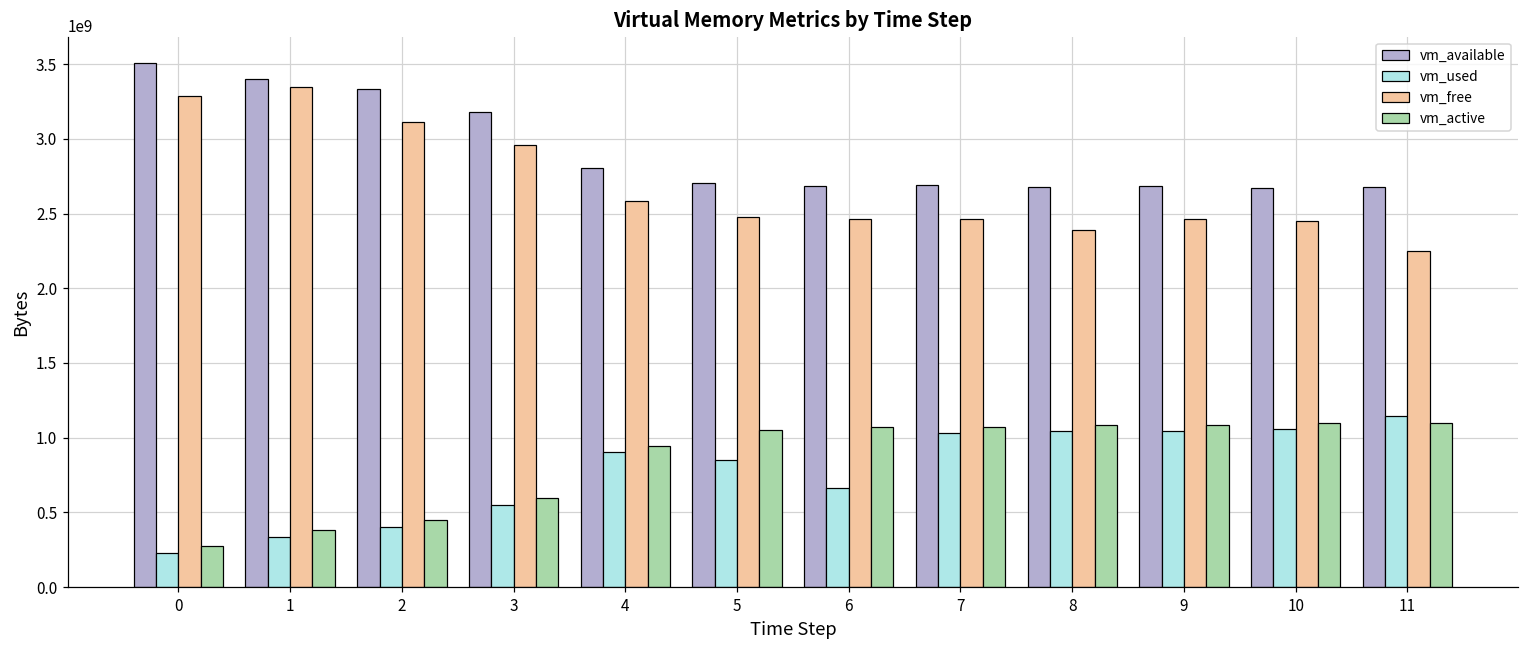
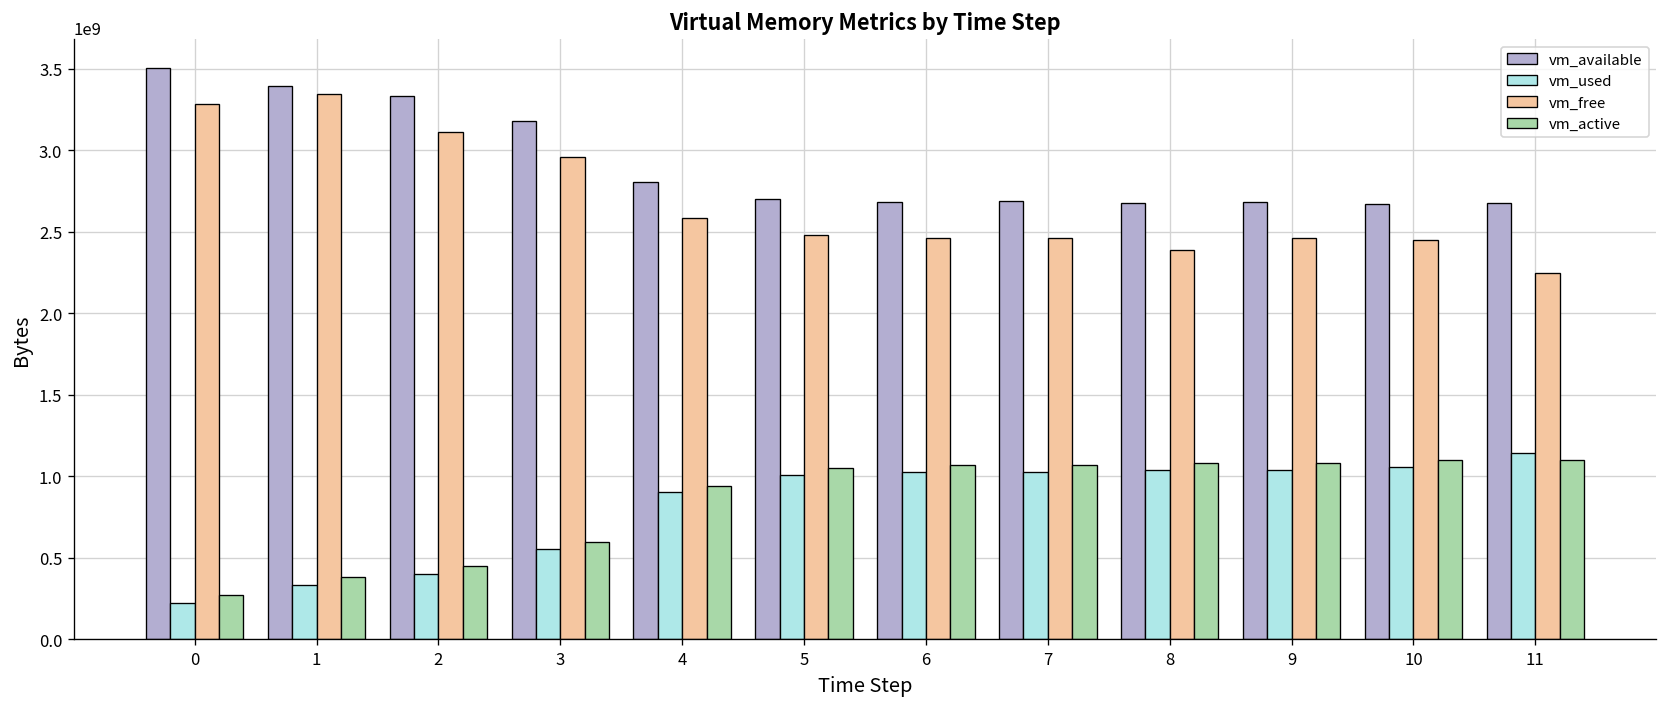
  {
    "vm_used": {
      "0": 230000000,
      "1": 340000000,
      "2": 400000000,
      "3": 550000000,
      "4": 910000000,
-     "5": 850000000,
-     "6": 660000000,
+     "5": 1010000000,
+     "6": 1030000000,
      "7": 1030000000,
      "8": 1040000000,
      "9": 1040000000,
      "10": 1060000000,
      "11": 1150000000
    },
    "vm_free": {
      "0": 3290000000,
      "1": 3350000000,
      "2": 3110000000,
      "3": 2960000000,
      "4": 2580000000,
      "5": 2480000000,
      "6": 2460000000,
      "7": 2470000000,
      "8": 2390000000,
      "9": 2460000000,
      "10": 2450000000,
      "11": 2250000000
    }
  }
